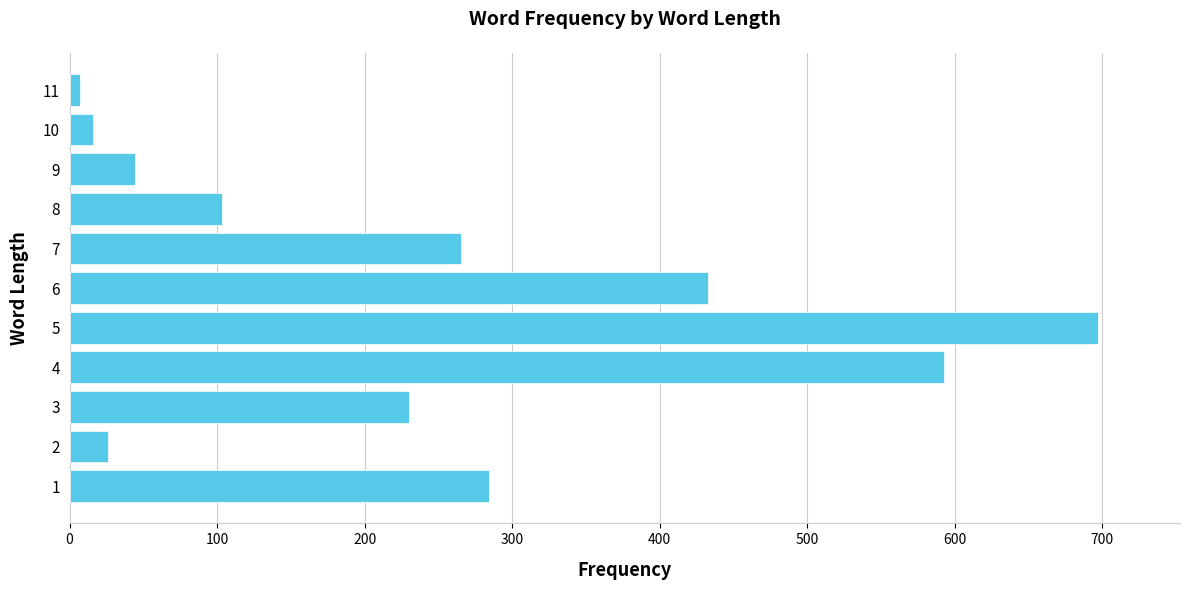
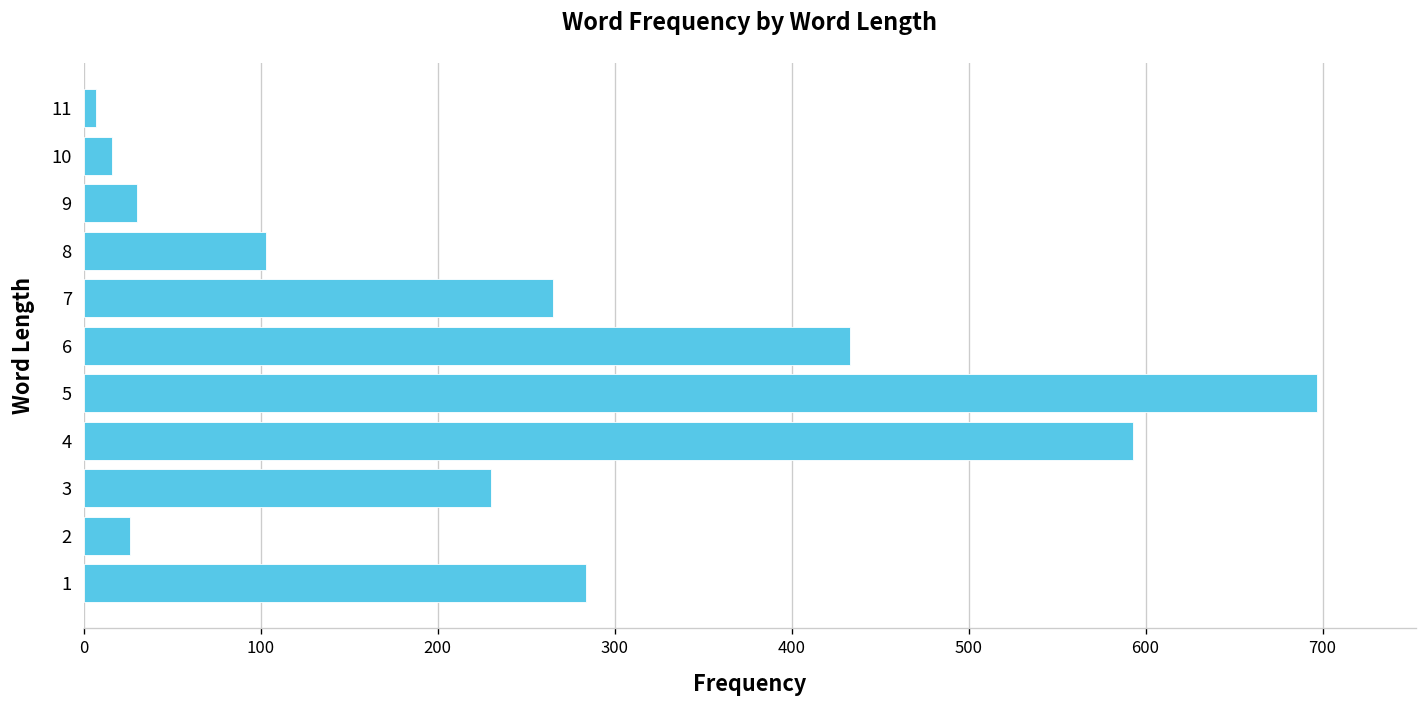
  {
    "11": 7,
    "10": 16,
-   "9": 44,
+   "9": 30,
    "8": 103,
    "7": 265,
    "6": 433,
    "5": 697,
    "4": 593,
    "3": 230,
    "2": 26,
    "1": 284
  }
